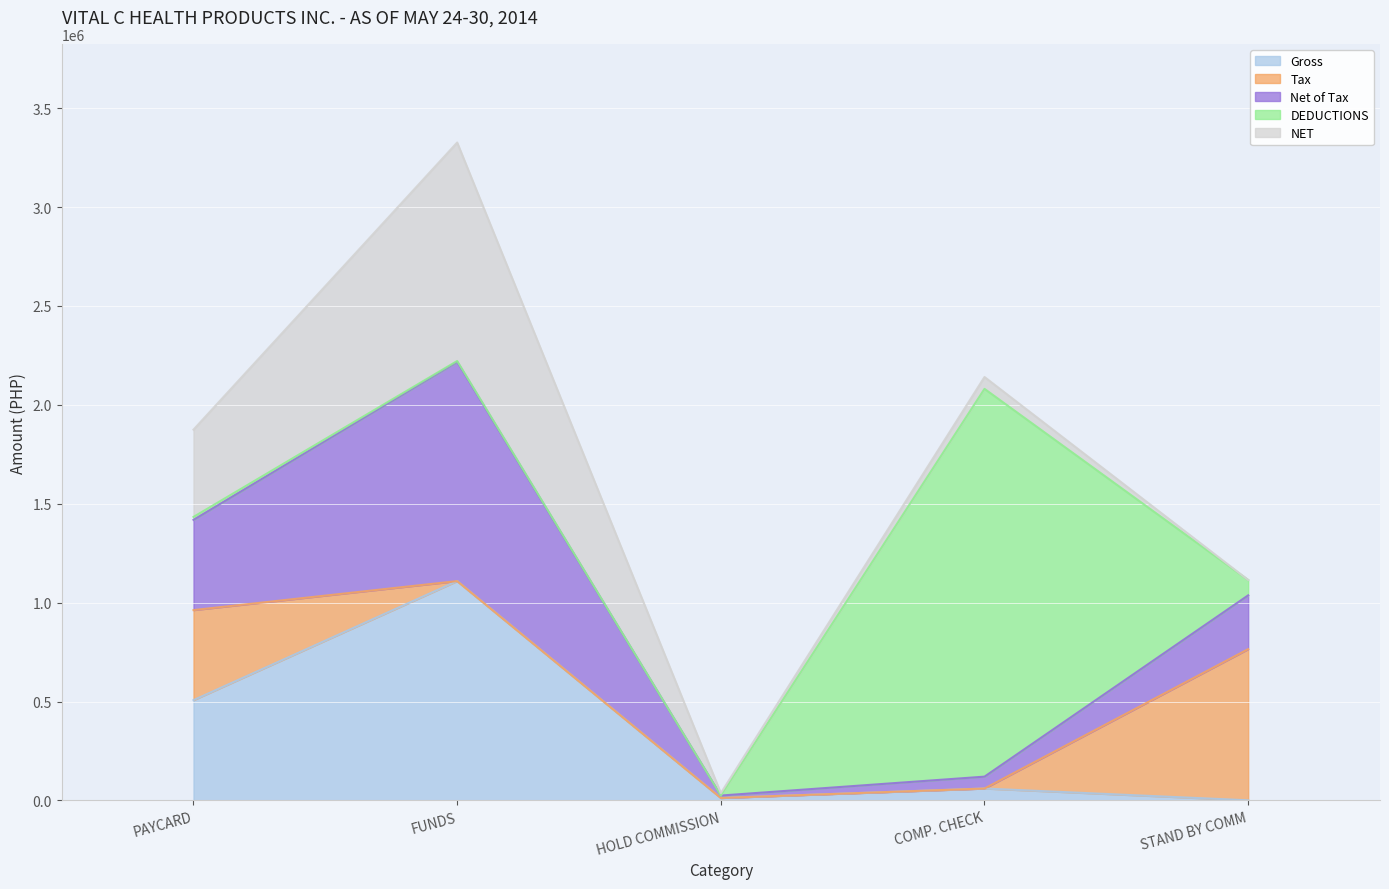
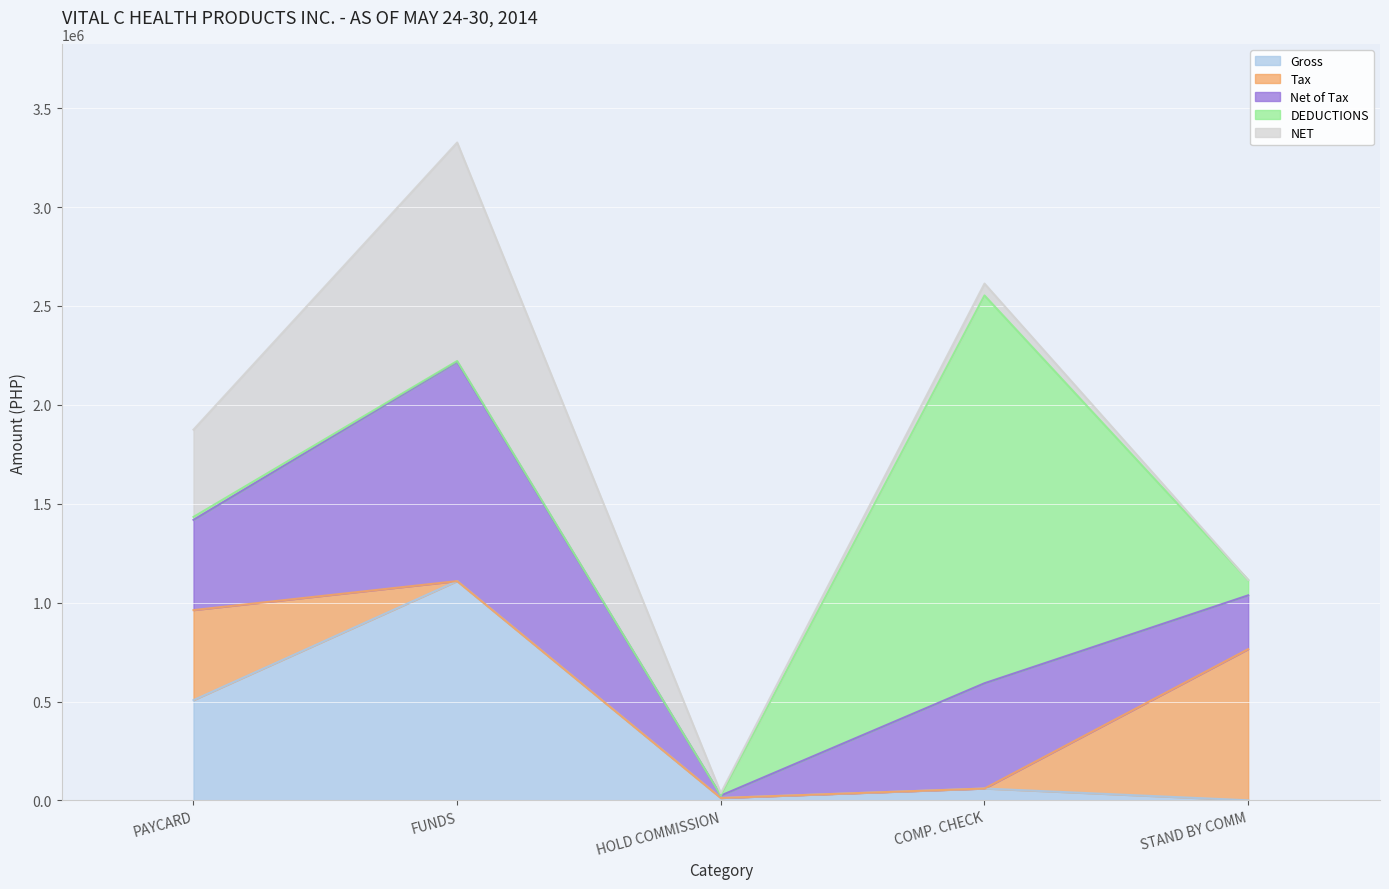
  {
    "Tax": {
      "PAYCARD": 460000,
      "STAND BY COMM": 760000
    },
    "Net of Tax": {
      "PAYCARD": 460000,
-     "COMP. CHECK": 60000,
+     "COMP. CHECK": 530000,
      "STAND BY COMM": 270000
    },
    "DEDUCTIONS": {
      "PAYCARD": 10000,
      "COMP. CHECK": 1960000
    }
  }
